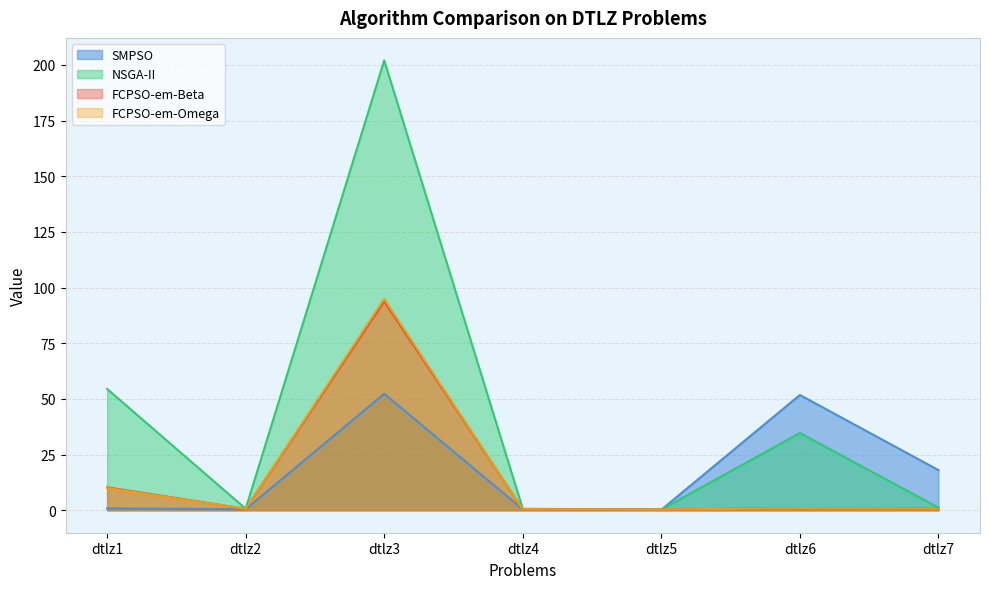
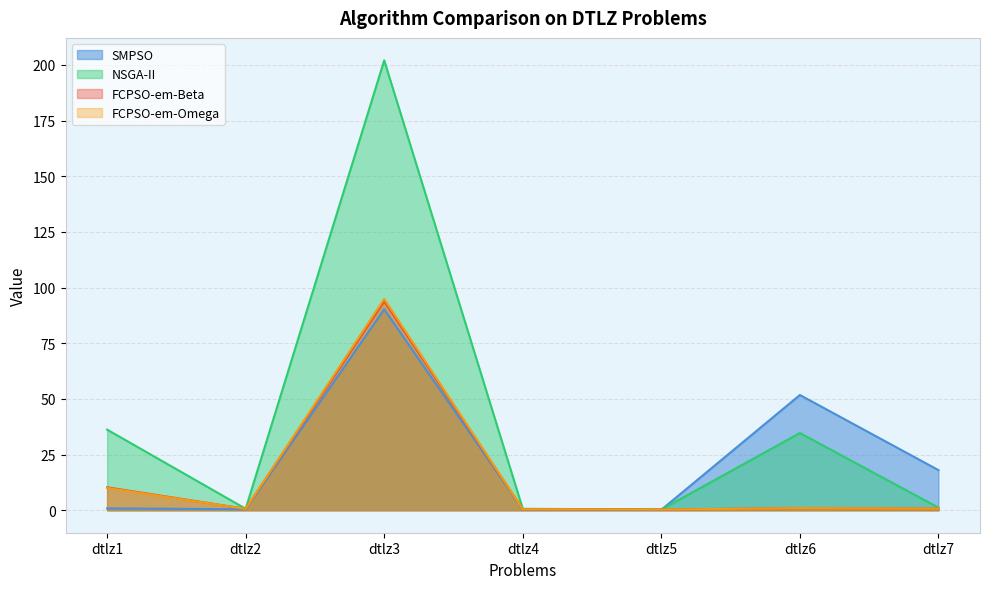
  {
    "SMPSO": {
      "dtlz1": 1,
-     "dtlz3": 52,
+     "dtlz3": 90,
      "dtlz6": 52,
      "dtlz7": 18
    },
    "NSGA-II": {
-     "dtlz1": 54,
+     "dtlz1": 36,
      "dtlz3": 202,
      "dtlz6": 35
    }
  }
